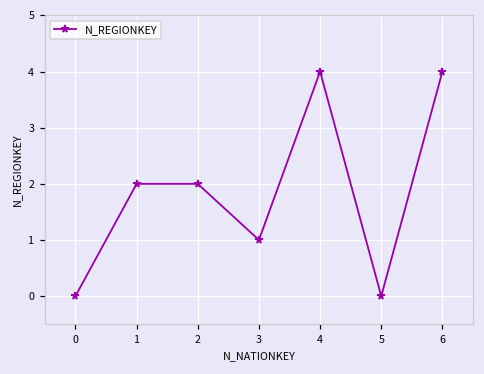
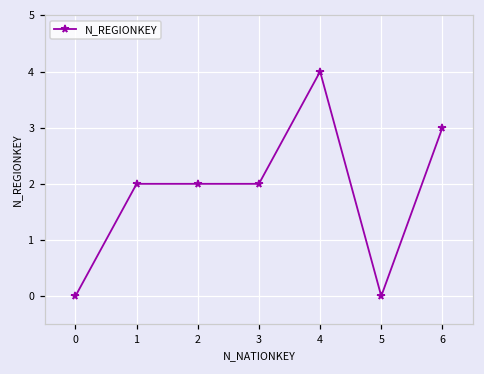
  {
    "0": 0,
    "1": 2,
    "2": 2,
-   "3": 1,
+   "3": 2,
    "4": 4,
    "5": 0,
-   "6": 4
+   "6": 3
  }
